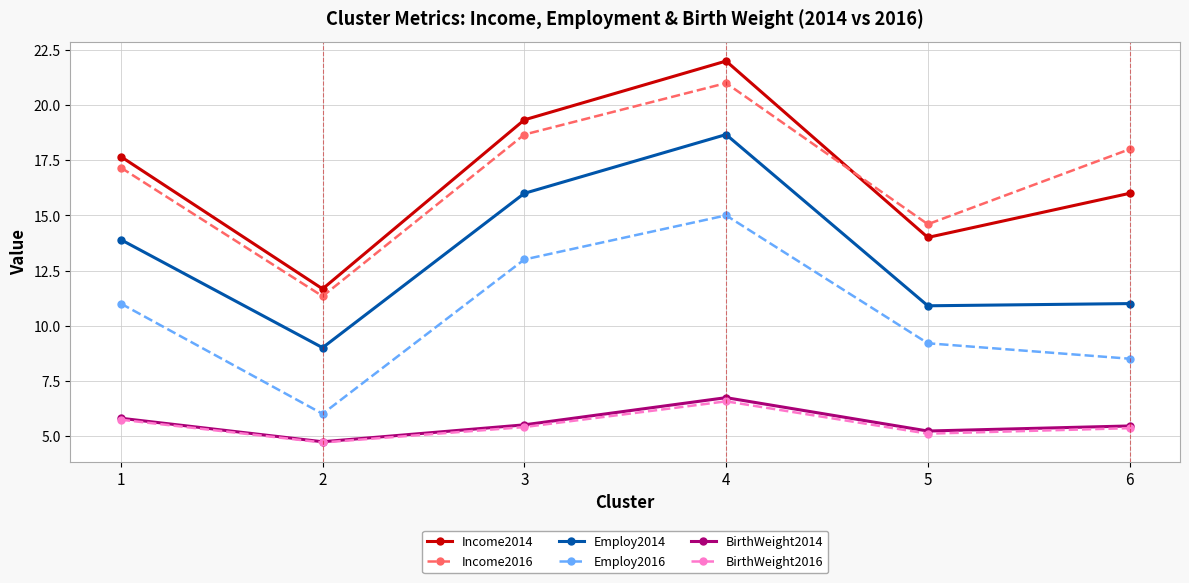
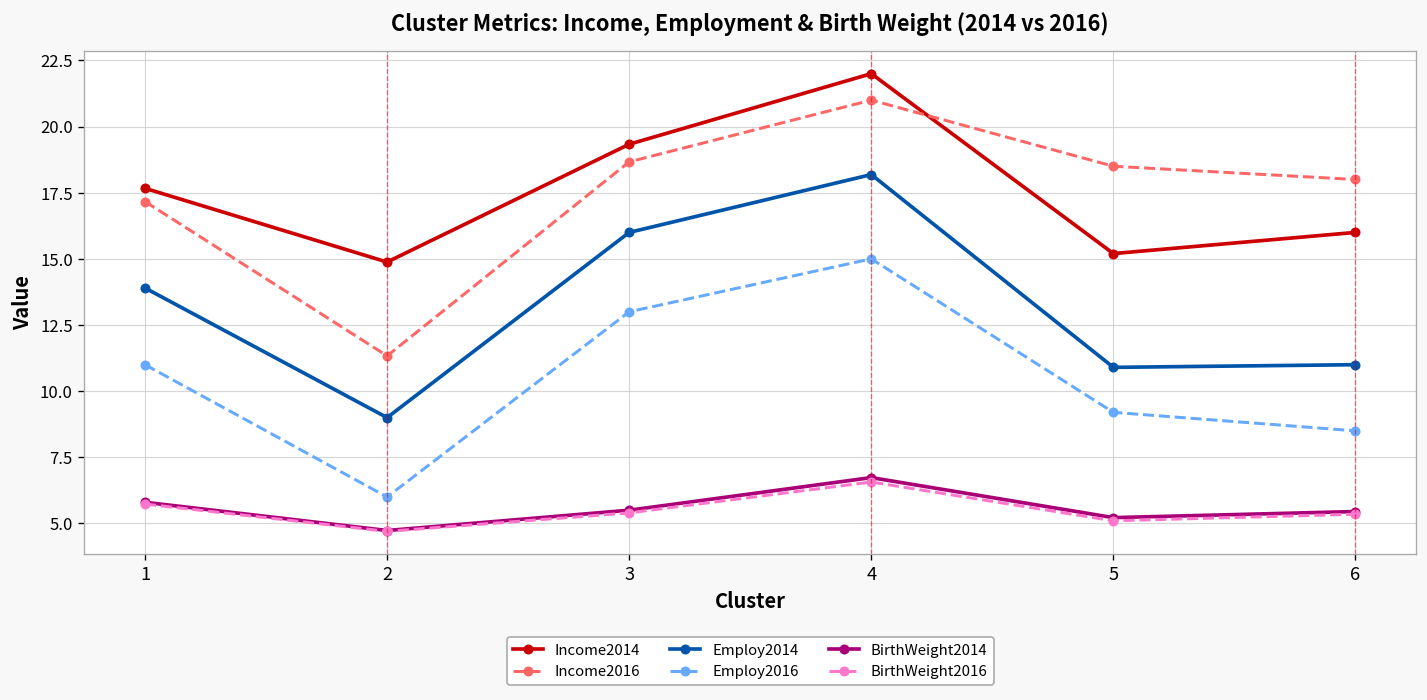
  {
    "Income2014": {
      "1": 17.7,
-     "2": 11.7,
+     "2": 14.9,
      "3": 19.3,
      "4": 22.0,
-     "5": 14.0,
+     "5": 15.2,
      "6": 16.0
    },
    "Income2016": {
      "1": 17.2,
      "2": 11.3,
      "3": 18.7,
      "4": 21.0,
-     "5": 14.6,
+     "5": 18.5,
      "6": 18.0
    },
    "Employ2014": {
      "1": 13.9,
      "2": 9.0,
      "3": 16.0,
-     "4": 18.7,
+     "4": 18.2,
      "5": 10.9,
      "6": 11.0
    },
    "Employ2016": {
      "1": 11.0,
      "2": 6.0,
      "3": 13.0,
      "4": 15.0,
      "5": 9.2,
      "6": 8.5
    },
    "BirthWeight2014": {
      "4": 6.7,
      "5": 5.2
    },
    "BirthWeight2016": {
      "4": 6.6,
      "5": 5.1
    }
  }
